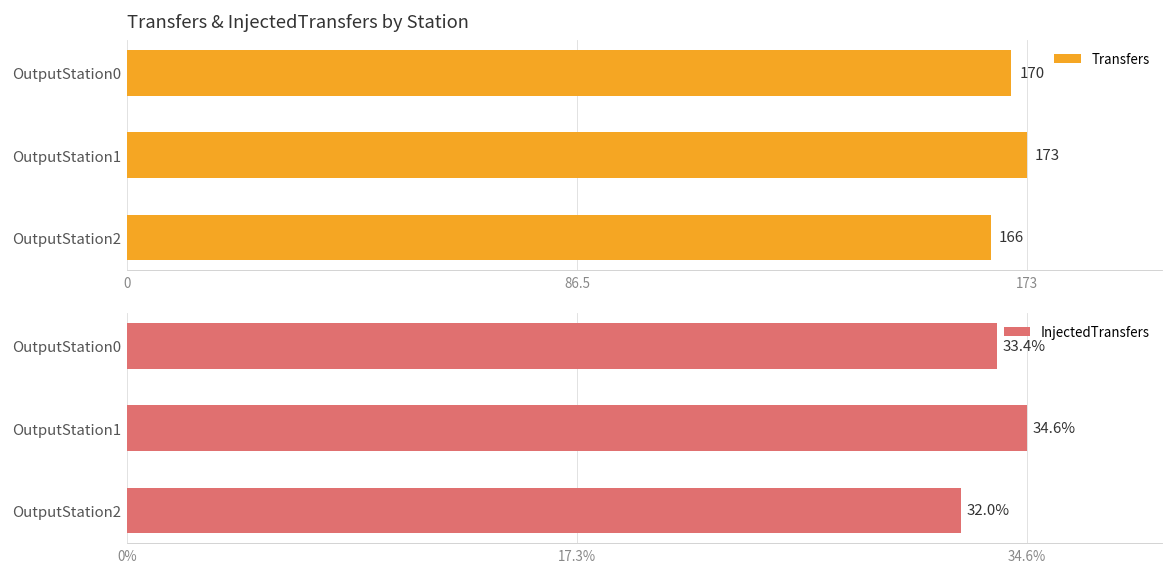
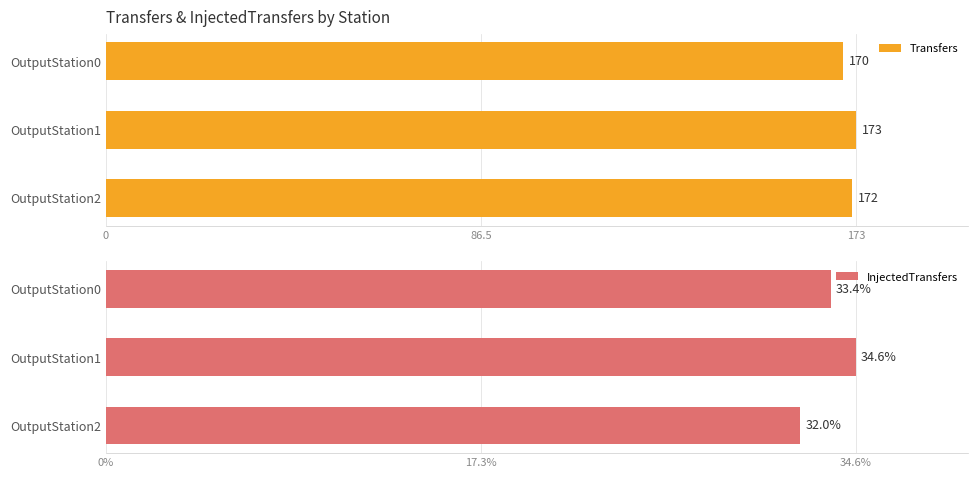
  {
    "Transfers & InjectedTransfers by Station": {
      "OutputStation0": 170,
      "OutputStation1": 173,
-     "OutputStation2": 166
+     "OutputStation2": 172
    }
  }
